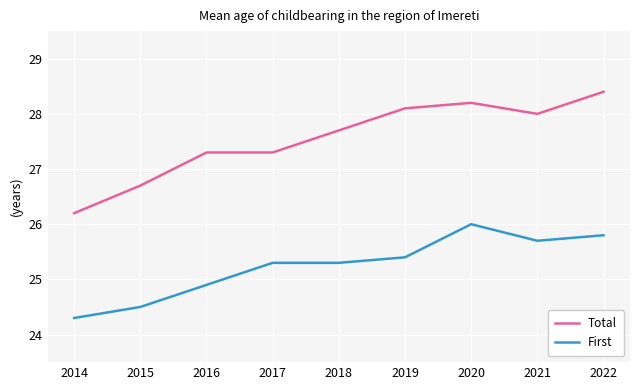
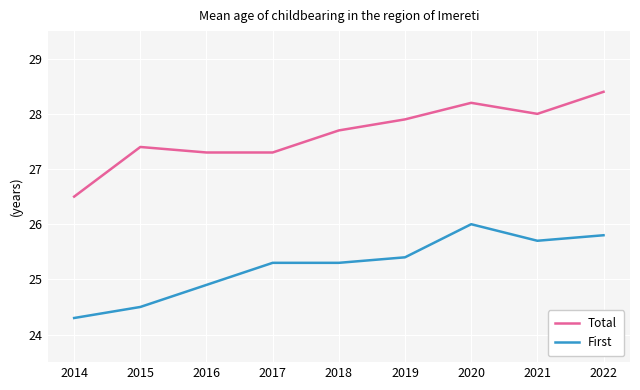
  {
    "Total": {
-     "2014": 26.2,
-     "2015": 26.7,
+     "2014": 26.5,
+     "2015": 27.4,
      "2016": 27.3,
      "2017": 27.3,
      "2018": 27.7,
-     "2019": 28.1,
+     "2019": 27.9,
      "2020": 28.2,
      "2021": 28.0,
      "2022": 28.4
    },
    "First": {
      "2014": 24.3,
      "2015": 24.5,
      "2016": 24.9,
      "2017": 25.3,
      "2018": 25.3,
      "2019": 25.4,
      "2020": 26.0,
      "2021": 25.7,
      "2022": 25.8
    }
  }
